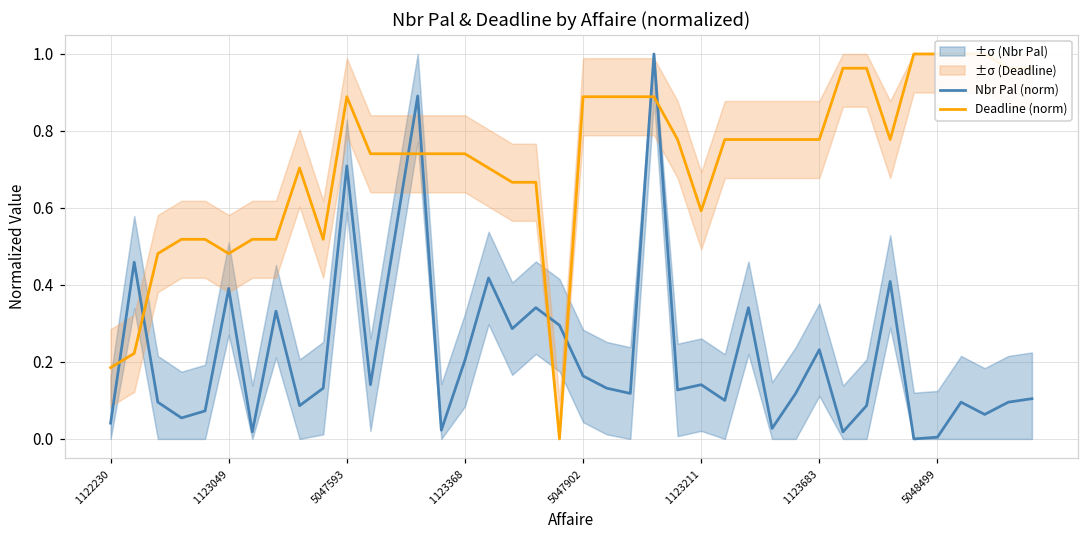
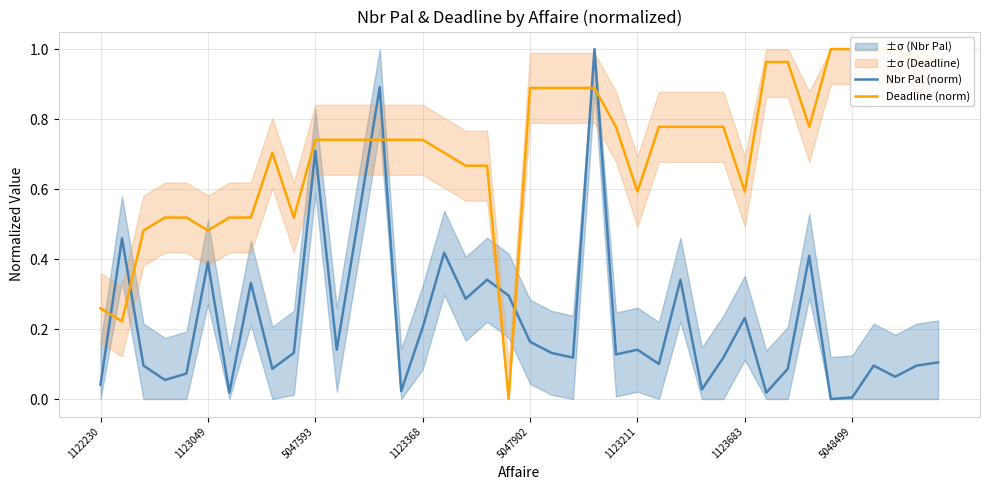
  {
    "Deadline (norm)": {
-     "1122230": 0.19,
+     "1122230": 0.26,
      "1123049": 0.48,
-     "5047593": 0.89,
+     "5047593": 0.74,
      "1123368": 0.74,
      "5047902": 0.89,
      "1123211": 0.59,
-     "1123683": 0.78
+     "1123683": 0.59
    }
  }
